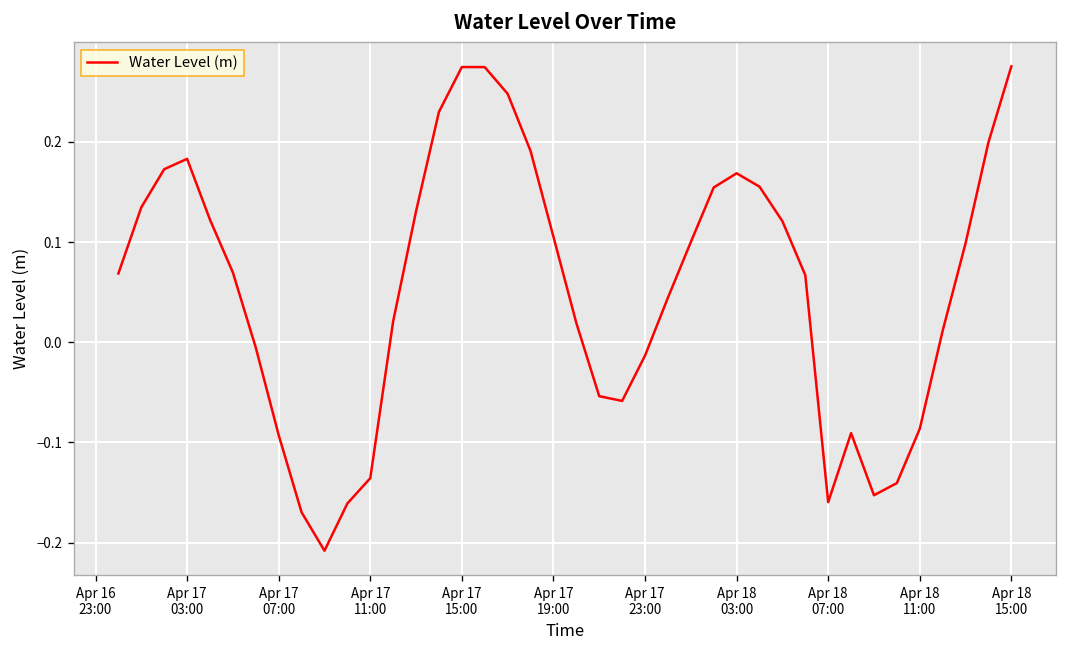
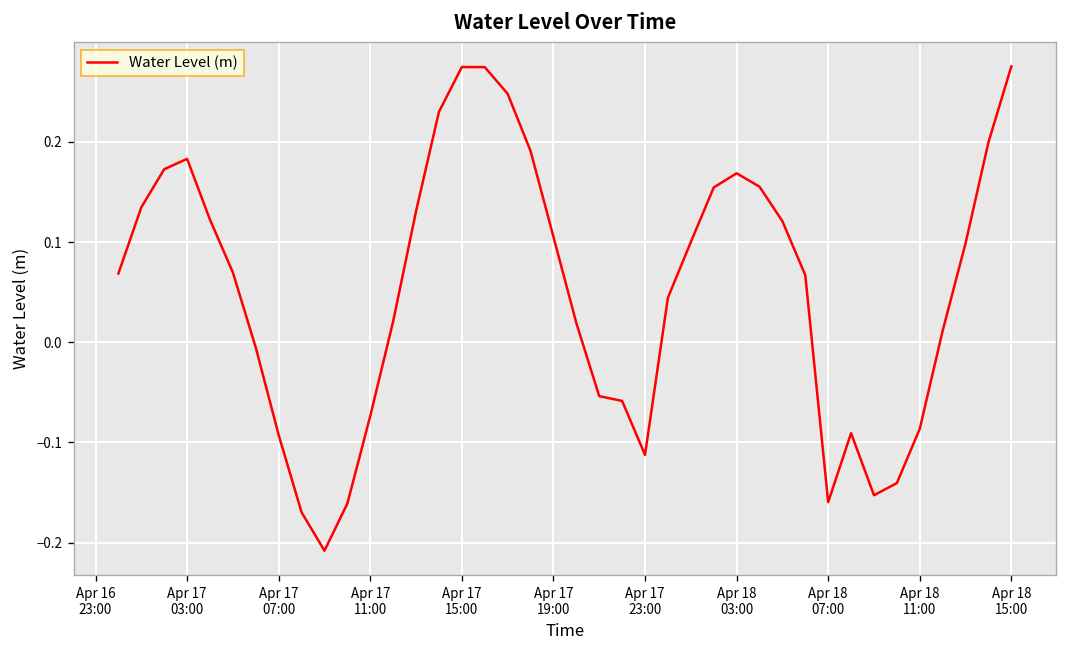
  {
    "Apr 17 03:00": 0.18,
    "Apr 17 07:00": -0.09,
-   "Apr 17 11:00": -0.14,
+   "Apr 17 11:00": -0.07,
    "Apr 17 15:00": 0.27,
    "Apr 17 19:00": 0.11,
-   "Apr 17 23:00": -0.01,
+   "Apr 17 23:00": -0.11,
    "Apr 18 03:00": 0.17,
    "Apr 18 07:00": -0.16,
    "Apr 18 11:00": -0.09,
    "Apr 18 15:00": 0.28
  }
